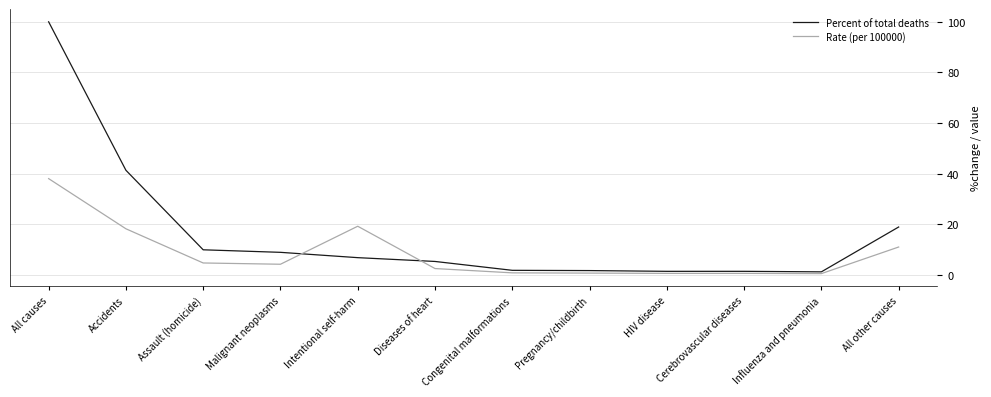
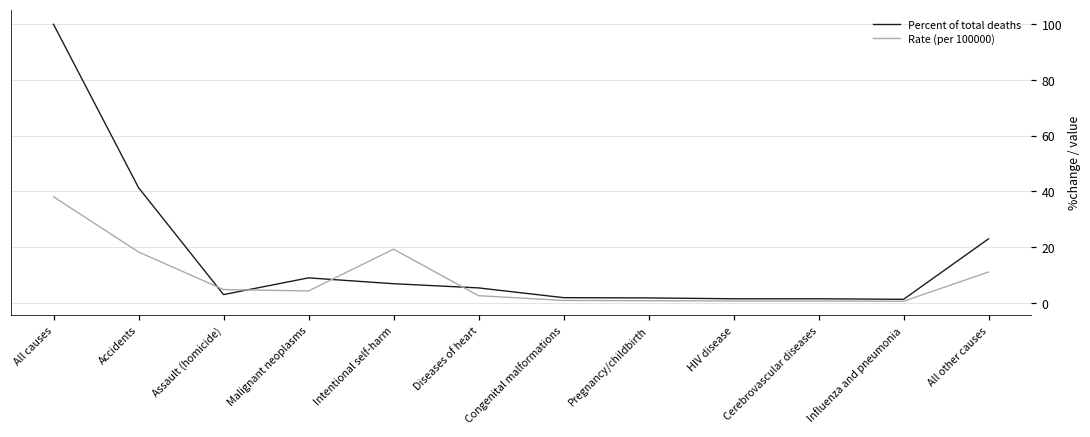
  {
    "Percent of total deaths": {
      "All causes": 100,
      "Accidents": 41,
-     "Assault (homicide)": 10,
+     "Assault (homicide)": 3,
      "Malignant neoplasms": 9,
      "Intentional self-harm": 7,
      "Diseases of heart": 5,
-     "All other causes": 19
+     "All other causes": 23
    },
    "Rate (per 100000)": {
      "All causes": 38,
      "Accidents": 18,
      "Assault (homicide)": 5,
      "Malignant neoplasms": 4,
      "Intentional self-harm": 19,
      "Diseases of heart": 3,
      "All other causes": 11
    }
  }
